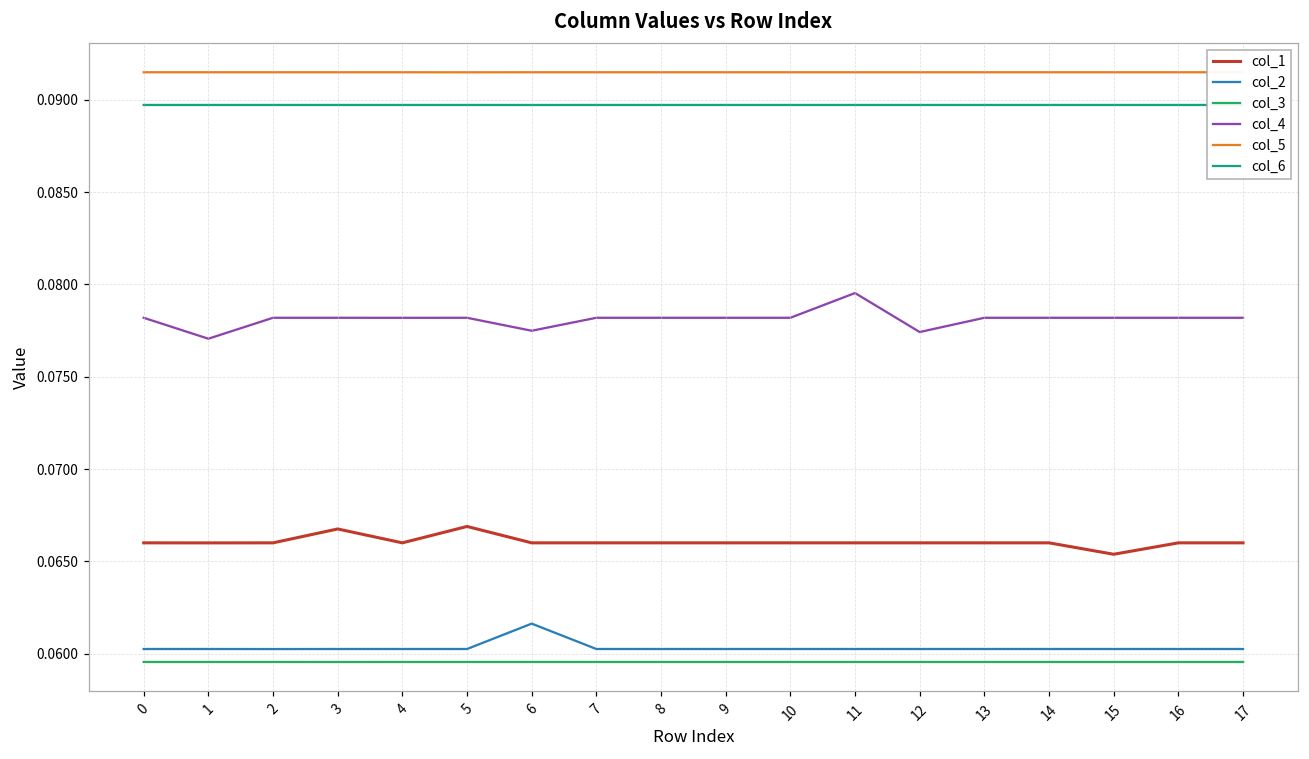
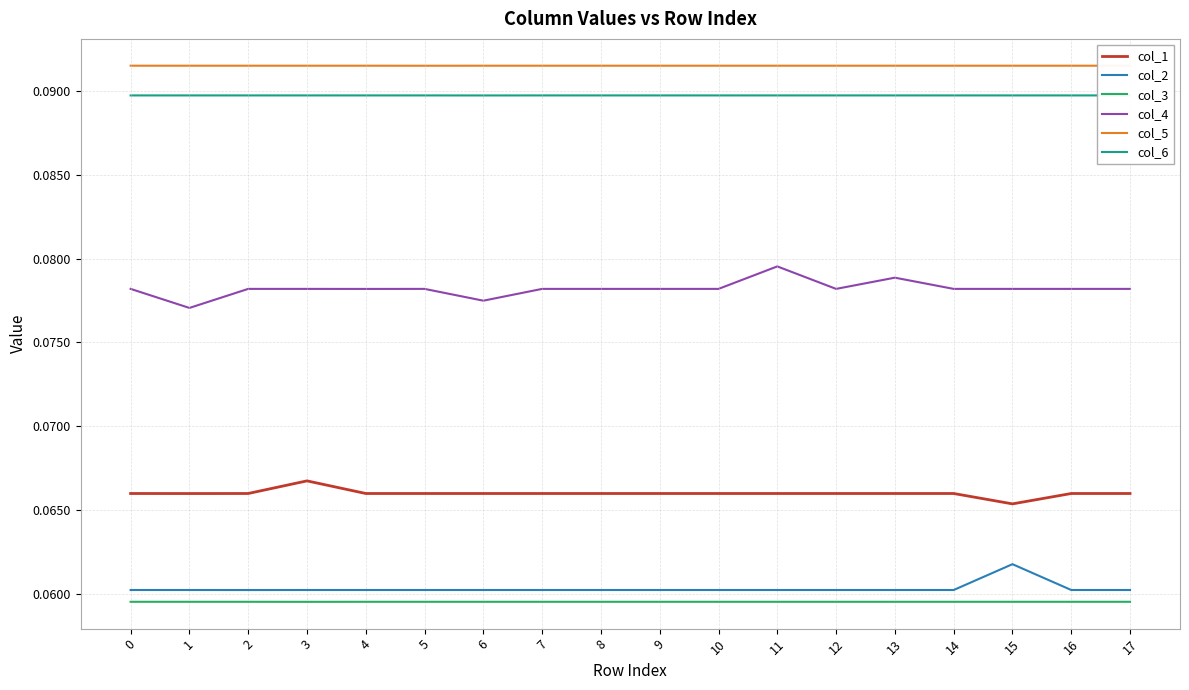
  {
    "col_1": {
      "0": 0.0660,
      "1": 0.0660,
      "2": 0.0660,
      "3": 0.0668,
      "4": 0.0660,
-     "5": 0.0669,
+     "5": 0.0660,
      "6": 0.0660,
      "7": 0.0660,
      "8": 0.0660,
      "9": 0.0660,
      "10": 0.0660,
      "11": 0.0660,
      "12": 0.0660,
      "13": 0.0660,
      "14": 0.0660,
      "15": 0.0654,
      "16": 0.0660,
      "17": 0.0660
    },
    "col_2": {
      "0": 0.0602,
      "1": 0.0602,
      "2": 0.0602,
      "3": 0.0602,
      "4": 0.0602,
      "5": 0.0602,
-     "6": 0.0616,
+     "6": 0.0602,
      "7": 0.0602,
      "8": 0.0602,
      "9": 0.0602,
      "10": 0.0602,
      "11": 0.0602,
      "12": 0.0602,
      "13": 0.0602,
      "14": 0.0602,
-     "15": 0.0602,
+     "15": 0.0618,
      "16": 0.0602,
      "17": 0.0602
    },
    "col_4": {
      "0": 0.0782,
      "1": 0.0771,
      "2": 0.0782,
      "3": 0.0782,
      "4": 0.0782,
      "5": 0.0782,
      "6": 0.0775,
      "7": 0.0782,
      "8": 0.0782,
      "9": 0.0782,
      "10": 0.0782,
      "11": 0.0795,
-     "12": 0.0774,
-     "13": 0.0782,
+     "12": 0.0782,
+     "13": 0.0789,
      "14": 0.0782,
      "15": 0.0782,
      "16": 0.0782,
      "17": 0.0782
    },
    "col_5": {
      "0": 0.0915,
      "1": 0.0915,
      "2": 0.0915,
      "3": 0.0915,
      "4": 0.0915,
      "5": 0.0915,
      "6": 0.0915,
      "7": 0.0915,
      "8": 0.0915,
      "9": 0.0915,
      "10": 0.0915,
      "11": 0.0915,
      "12": 0.0915,
      "13": 0.0915,
      "14": 0.0915,
      "15": 0.0915,
      "16": 0.0915
    }
  }
